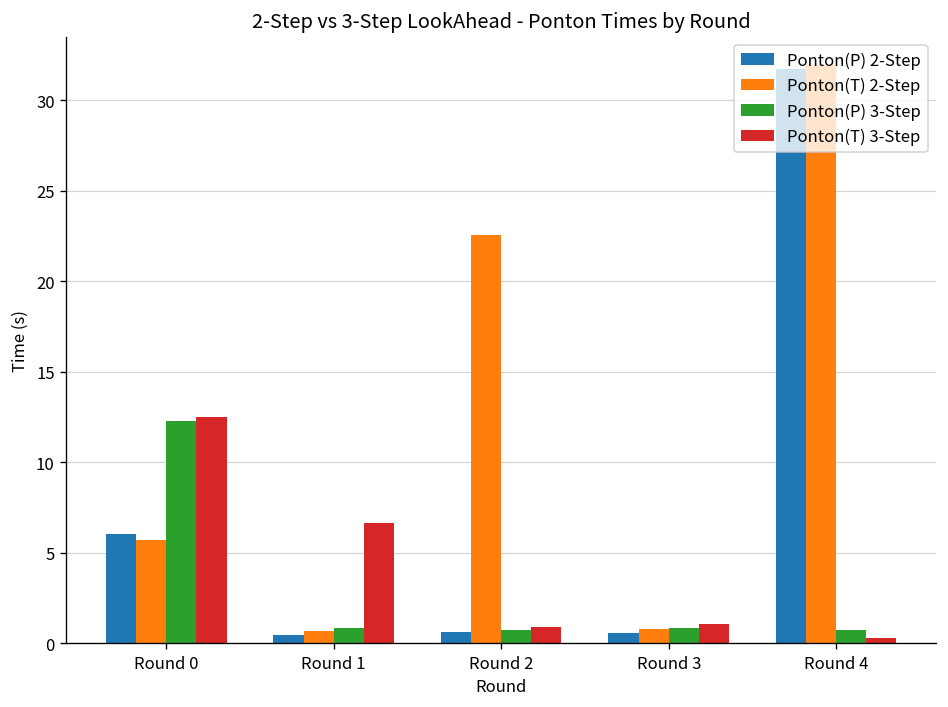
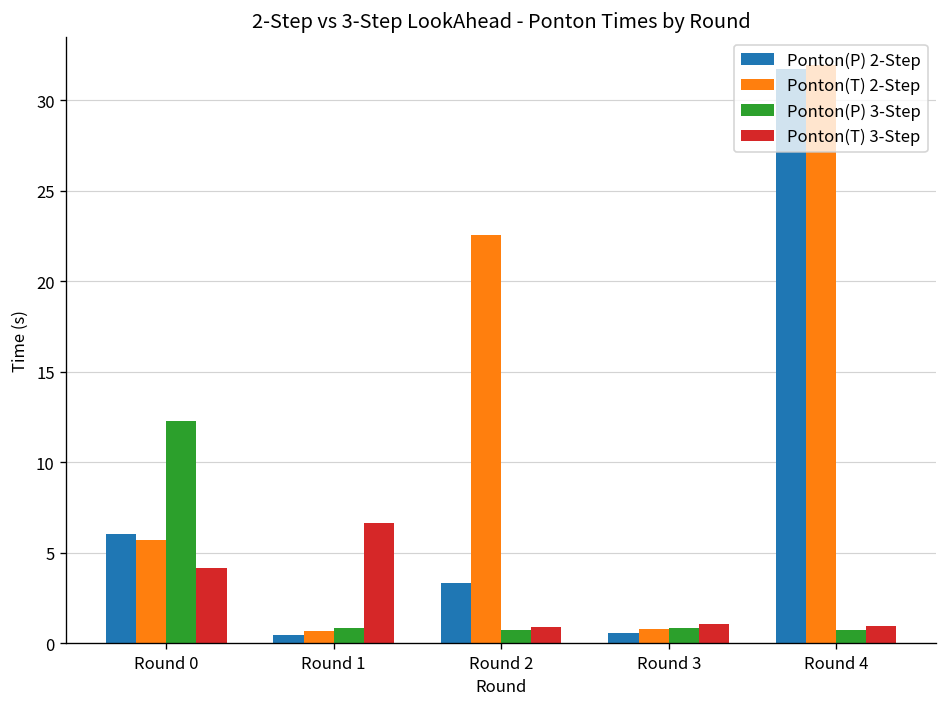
  {
    "Ponton(P) 2-Step": {
      "Round 0": 6.1,
      "Round 1": 0.5,
-     "Round 2": 0.6,
+     "Round 2": 3.3,
      "Round 3": 0.6
    },
    "Ponton(T) 2-Step": {
      "Round 0": 5.7,
      "Round 1": 0.7,
      "Round 2": 22.5,
      "Round 3": 0.8
    },
    "Ponton(P) 3-Step": {
      "Round 0": 12.3,
      "Round 1": 0.8,
      "Round 2": 0.7,
      "Round 3": 0.8,
      "Round 4": 0.7
    },
    "Ponton(T) 3-Step": {
-     "Round 0": 12.5,
+     "Round 0": 4.1,
      "Round 1": 6.6,
      "Round 2": 0.9,
      "Round 3": 1.0,
-     "Round 4": 0.3
+     "Round 4": 0.9
    }
  }
